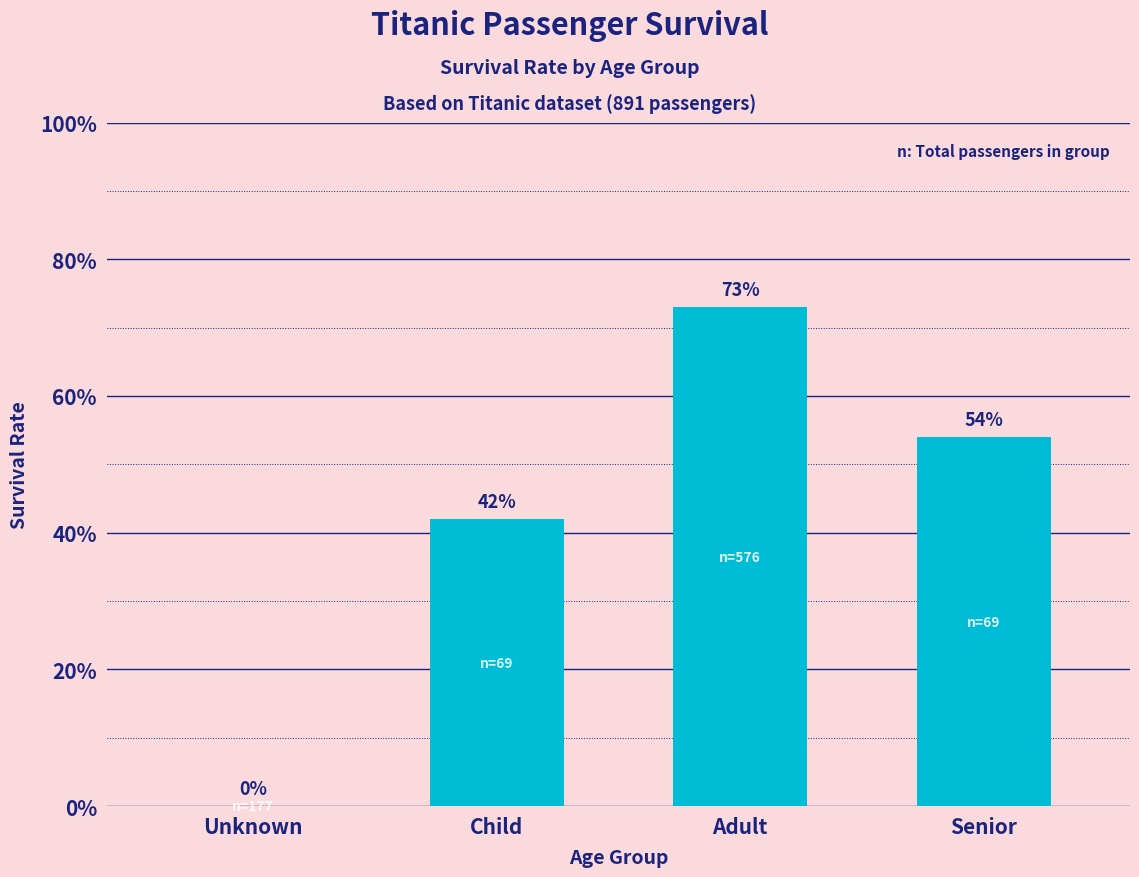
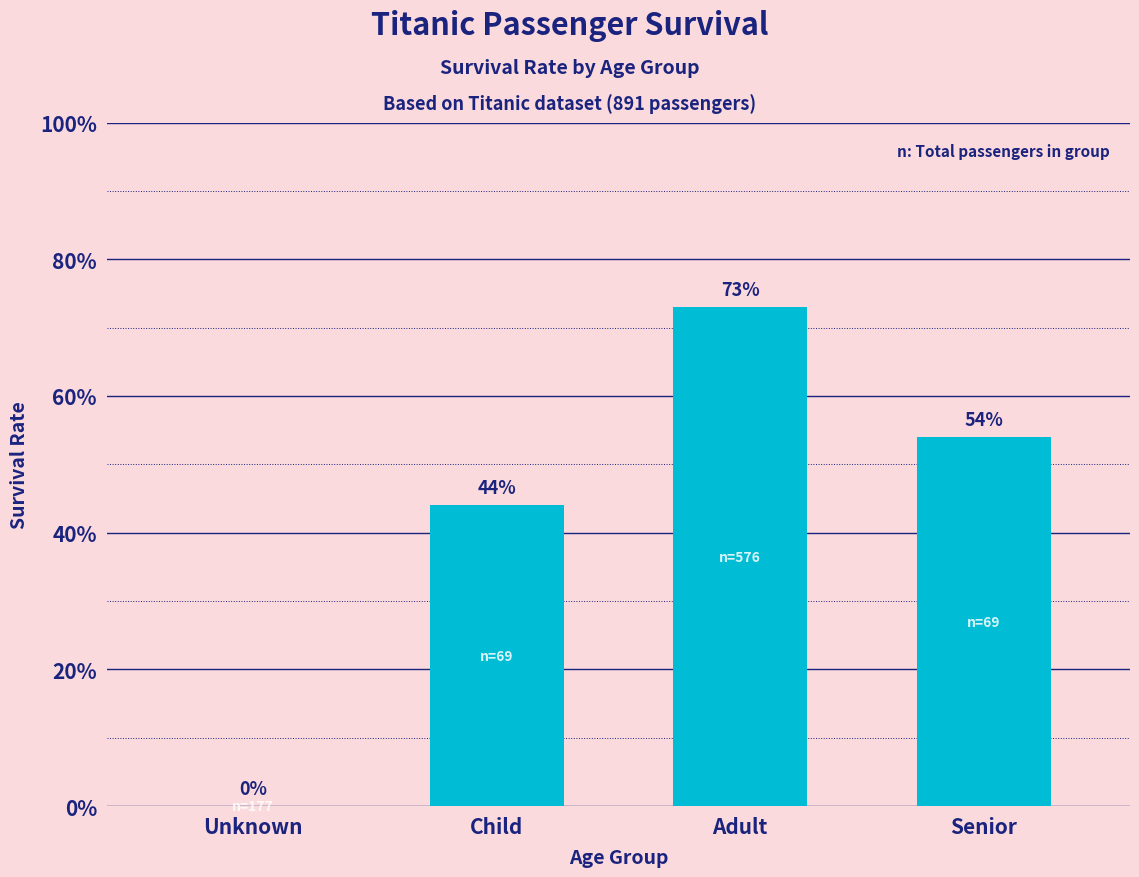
  {
    "Unknown": "0%",
-   "Child": "42%",
+   "Child": "44%",
    "Adult": "73%",
    "Senior": "54%"
  }
